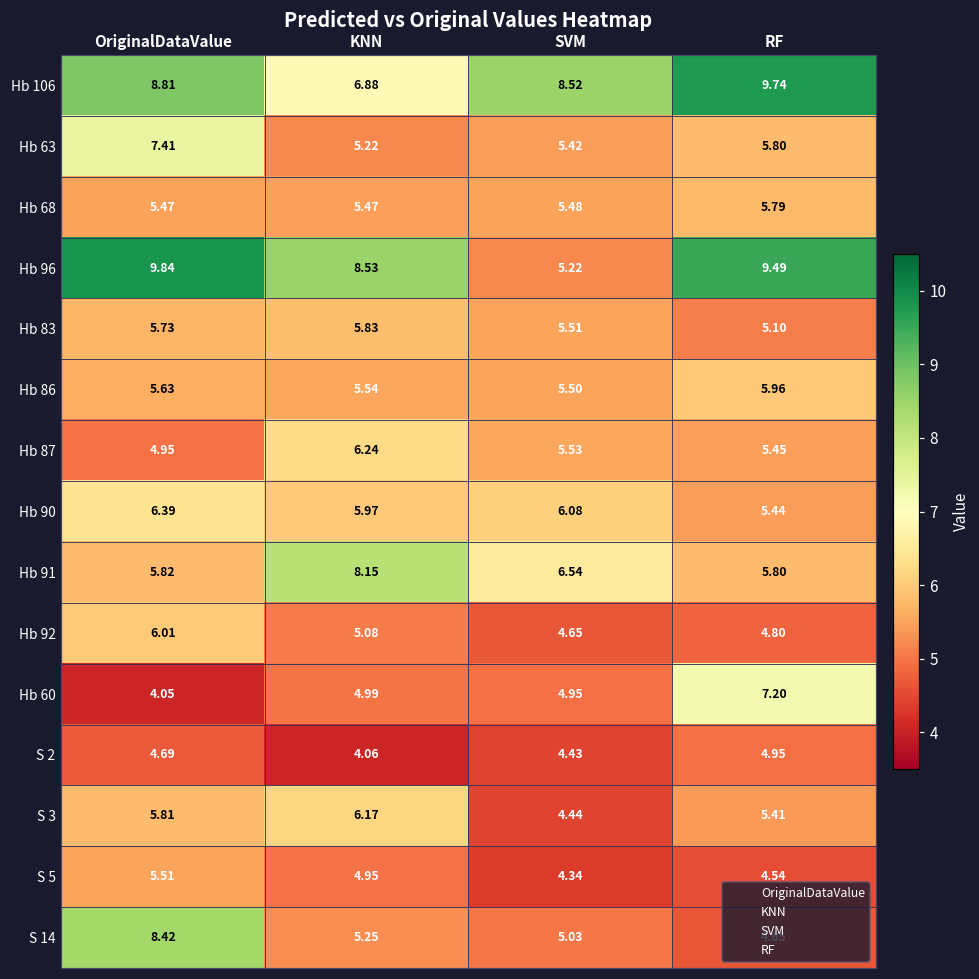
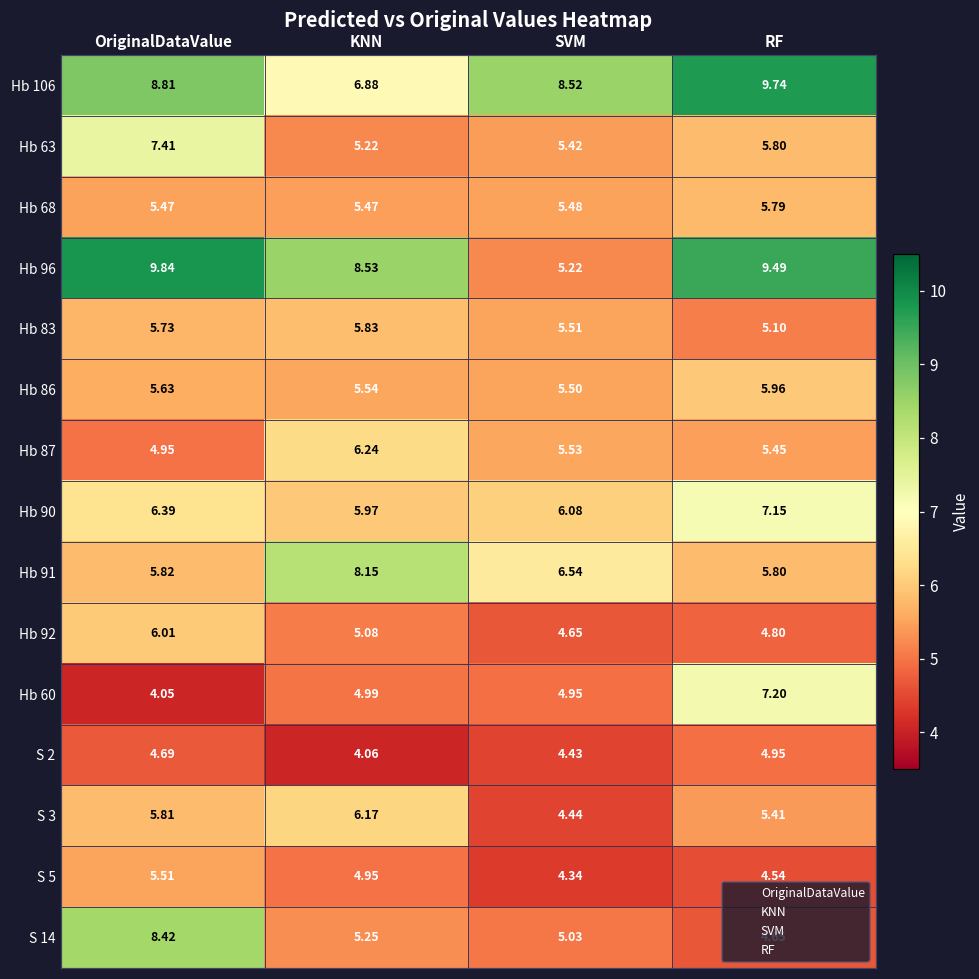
  {
    "Hb 106": {
      "OriginalDataValue": 8.81,
      "KNN": 6.88,
      "SVM": 8.52,
      "RF": 9.74
    },
    "Hb 63": {
      "OriginalDataValue": 7.41,
      "KNN": 5.22,
      "SVM": 5.42,
      "RF": 5.80
    },
    "Hb 68": {
      "OriginalDataValue": 5.47,
      "KNN": 5.47,
      "SVM": 5.48,
      "RF": 5.79
    },
    "Hb 96": {
      "OriginalDataValue": 9.84,
      "KNN": 8.53,
      "SVM": 5.22,
      "RF": 9.49
    },
    "Hb 83": {
      "OriginalDataValue": 5.73,
      "KNN": 5.83,
      "SVM": 5.51,
      "RF": 5.10
    },
    "Hb 86": {
      "OriginalDataValue": 5.63,
      "KNN": 5.54,
      "SVM": 5.50,
      "RF": 5.96
    },
    "Hb 87": {
      "OriginalDataValue": 4.95,
      "KNN": 6.24,
      "SVM": 5.53,
      "RF": 5.45
    },
    "Hb 90": {
      "OriginalDataValue": 6.39,
      "KNN": 5.97,
      "SVM": 6.08,
-     "RF": 5.44
+     "RF": 7.15
    },
    "Hb 91": {
      "OriginalDataValue": 5.82,
      "KNN": 8.15,
      "SVM": 6.54,
      "RF": 5.80
    },
    "Hb 92": {
      "OriginalDataValue": 6.01,
      "KNN": 5.08,
      "SVM": 4.65,
      "RF": 4.80
    },
    "Hb 60": {
      "OriginalDataValue": 4.05,
      "KNN": 4.99,
      "SVM": 4.95,
      "RF": 7.20
    },
    "S 2": {
      "OriginalDataValue": 4.69,
      "KNN": 4.06,
      "SVM": 4.43,
      "RF": 4.95
    },
    "S 3": {
      "OriginalDataValue": 5.81,
      "KNN": 6.17,
      "SVM": 4.44,
      "RF": 5.41
    },
    "S 5": {
      "OriginalDataValue": 5.51,
      "KNN": 4.95,
      "SVM": 4.34,
      "RF": 4.54
    },
    "S 14": {
      "OriginalDataValue": 8.42,
      "KNN": 5.25,
      "SVM": 5.03
    }
  }
